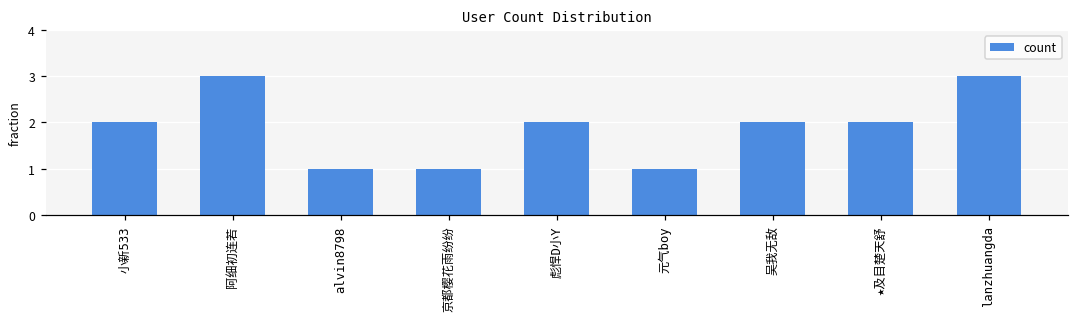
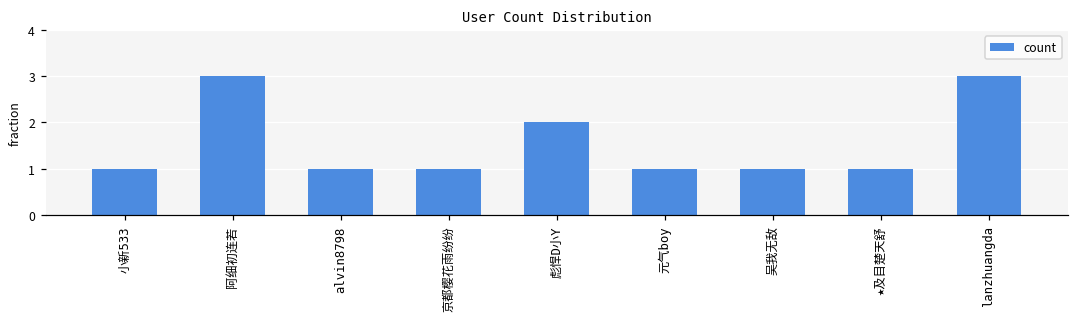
  {
-   "小新533": 2,
+   "小新533": 1,
    "阿细初连若": 3,
    "alvin8798": 1,
    "京都樱花雨纷纷": 1,
    "彪悍D小Y": 2,
    "元气boy": 1,
-   "吴我无敌": 2,
-   "★及目楚天舒": 2,
+   "吴我无敌": 1,
+   "★及目楚天舒": 1,
    "lanzhuangda": 3
  }
